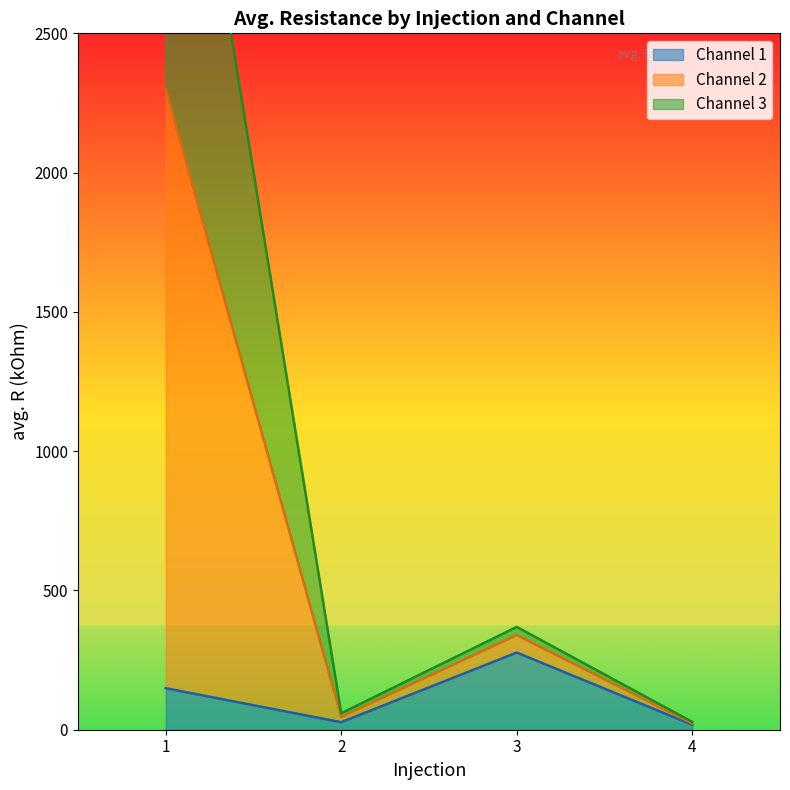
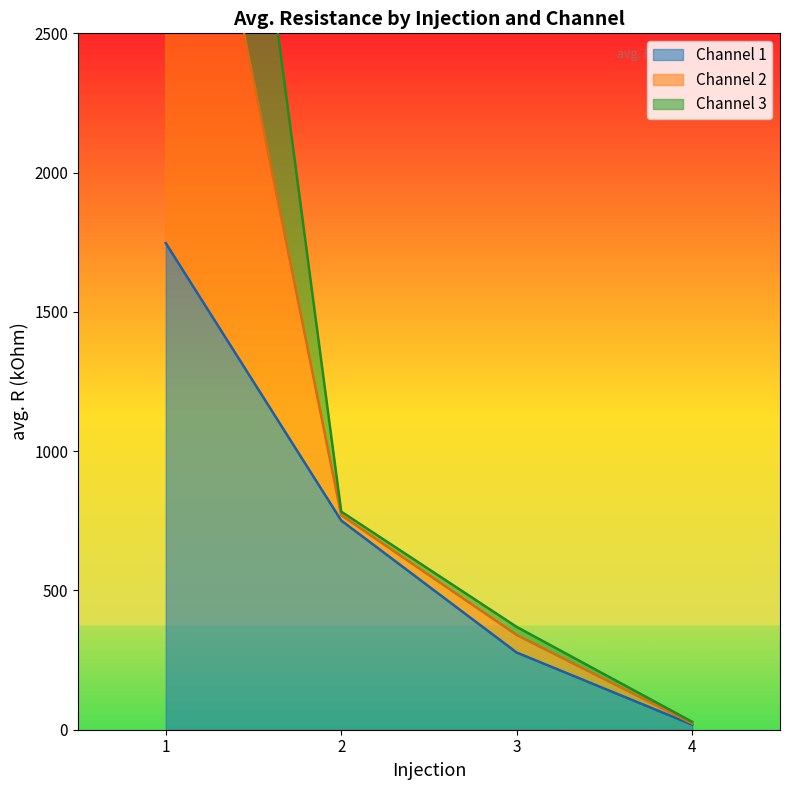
  {
    "Channel 1": {
-     "1": 150,
-     "2": 30,
+     "1": 1750,
+     "2": 750,
      "3": 280
    },
    "Channel 2": {
      "2": 20,
      "3": 60
    },
    "Channel 3": {
      "2": 10,
      "3": 30
    }
  }
